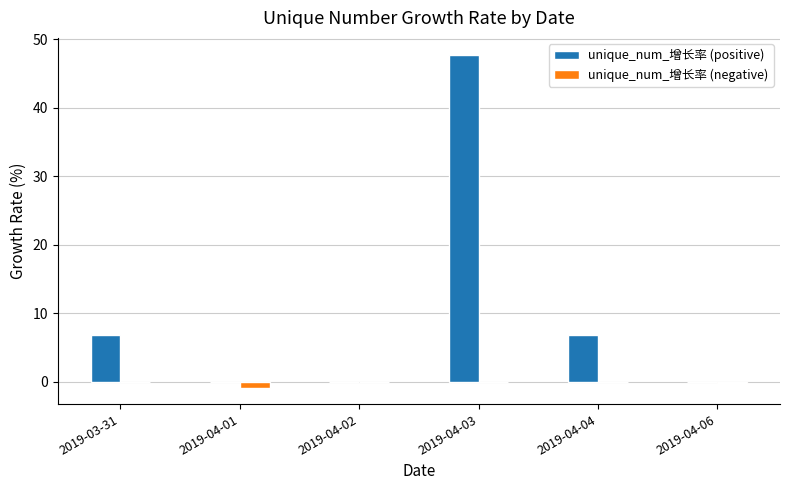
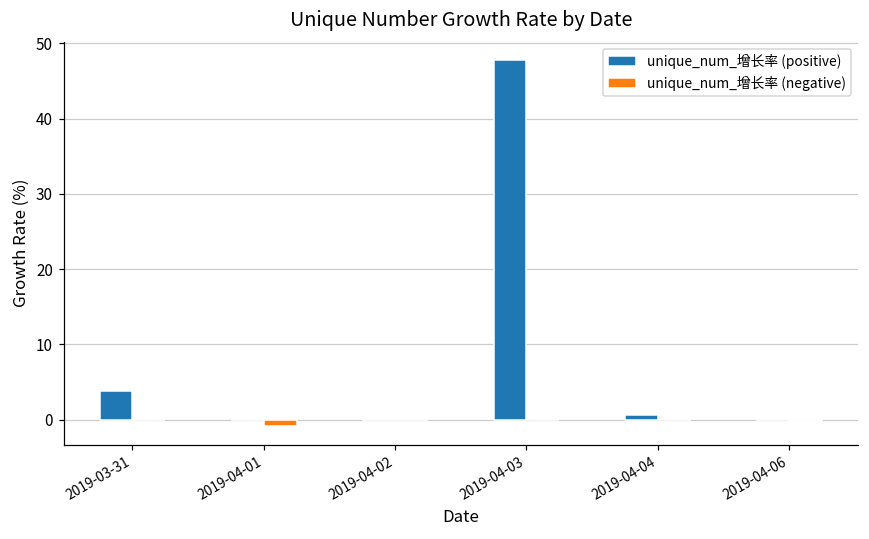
  {
    "unique_num_增长率 (positive)": {
-     "2019-03-31": 7,
+     "2019-03-31": 4,
      "2019-04-01": 0,
      "2019-04-02": 0,
      "2019-04-03": 48,
-     "2019-04-04": 7,
+     "2019-04-04": 1,
      "2019-04-06": 0
    },
    "unique_num_增长率 (negative)": {
      "2019-03-31": 0,
      "2019-04-01": -1,
      "2019-04-03": 0,
      "2019-04-04": 0
    }
  }
